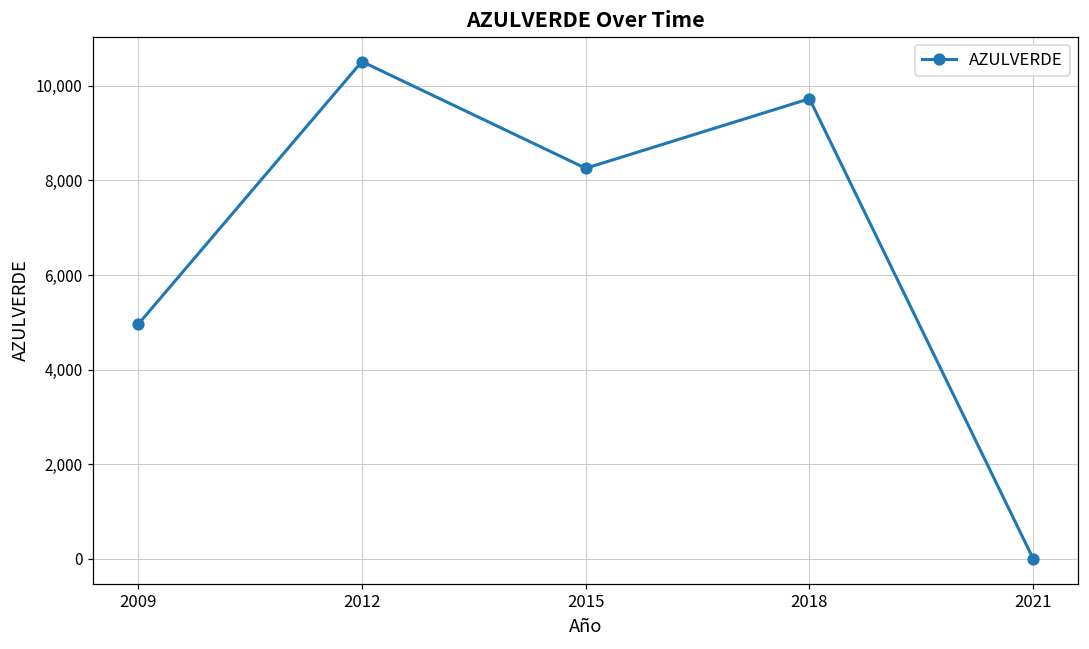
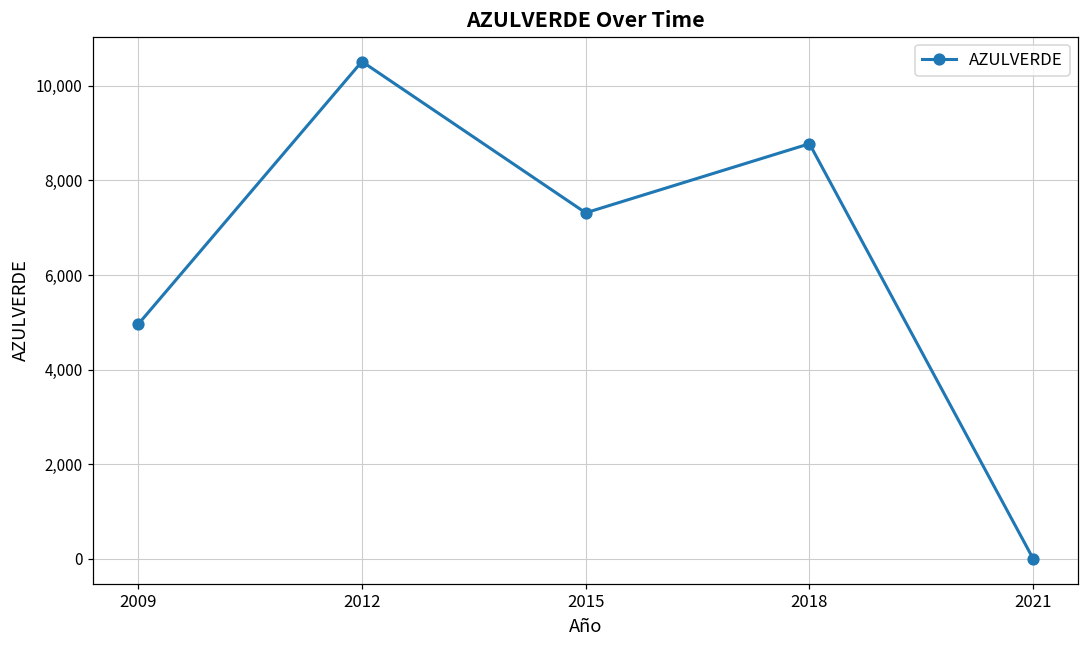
  {
    "2009": "5,000",
    "2012": "10,500",
-   "2015": "8,300",
-   "2018": "9,700",
+   "2015": "7,300",
+   "2018": "8,800",
    "2021": "0"
  }
